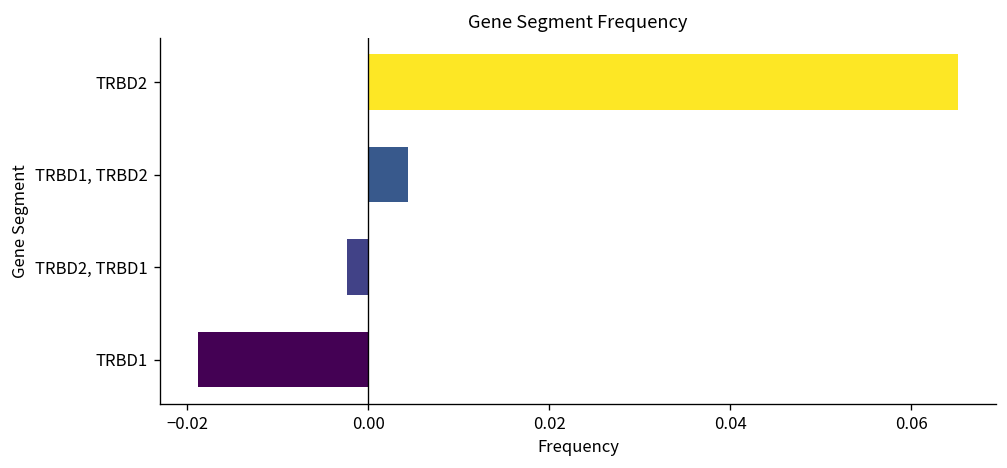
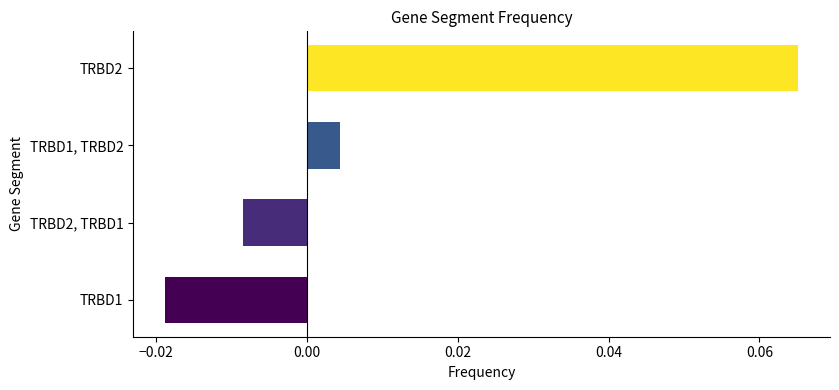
  {
    "TRBD2": 0.065,
    "TRBD1, TRBD2": 0.004,
-   "TRBD2, TRBD1": -0.002,
+   "TRBD2, TRBD1": -0.008,
    "TRBD1": -0.019
  }
